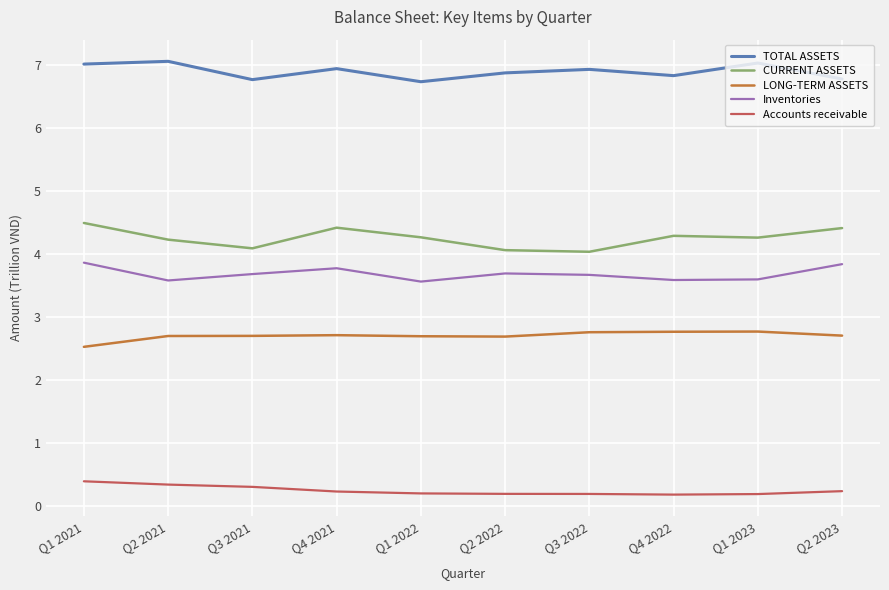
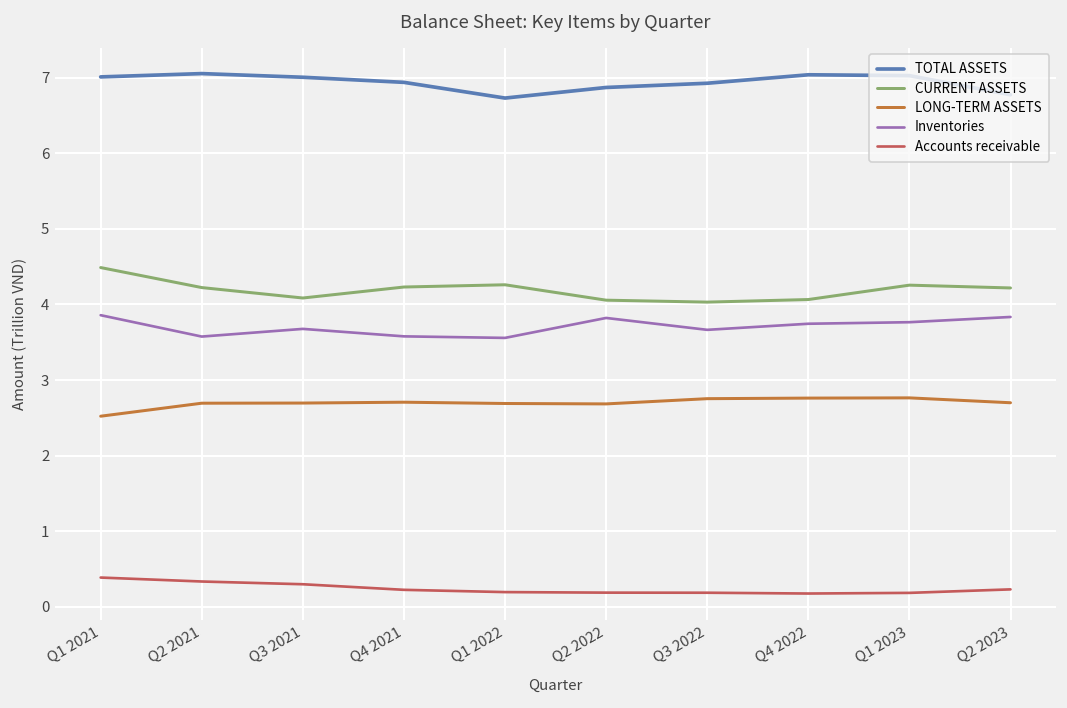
  {
    "TOTAL ASSETS": {
      "Q1 2021": 7.0,
      "Q2 2021": 7.1,
-     "Q3 2021": 6.8,
+     "Q3 2021": 7.0,
      "Q4 2021": 6.9,
      "Q1 2022": 6.7,
      "Q2 2022": 6.9,
      "Q3 2022": 6.9,
-     "Q4 2022": 6.8
+     "Q4 2022": 7.0
    },
    "CURRENT ASSETS": {
      "Q1 2021": 4.5,
      "Q2 2021": 4.2,
      "Q3 2021": 4.1,
-     "Q4 2021": 4.4,
+     "Q4 2021": 4.2,
      "Q1 2022": 4.3,
      "Q2 2022": 4.1,
      "Q3 2022": 4.0,
-     "Q4 2022": 4.3,
+     "Q4 2022": 4.1,
      "Q1 2023": 4.3,
-     "Q2 2023": 4.4
+     "Q2 2023": 4.2
    },
    "Inventories": {
      "Q1 2021": 3.9,
      "Q2 2021": 3.6,
      "Q3 2021": 3.7,
-     "Q4 2021": 3.8,
+     "Q4 2021": 3.6,
      "Q1 2022": 3.6,
-     "Q2 2022": 3.7,
+     "Q2 2022": 3.8,
      "Q3 2022": 3.7,
-     "Q4 2022": 3.6,
-     "Q1 2023": 3.6,
+     "Q4 2022": 3.7,
+     "Q1 2023": 3.8,
      "Q2 2023": 3.8
    }
  }
